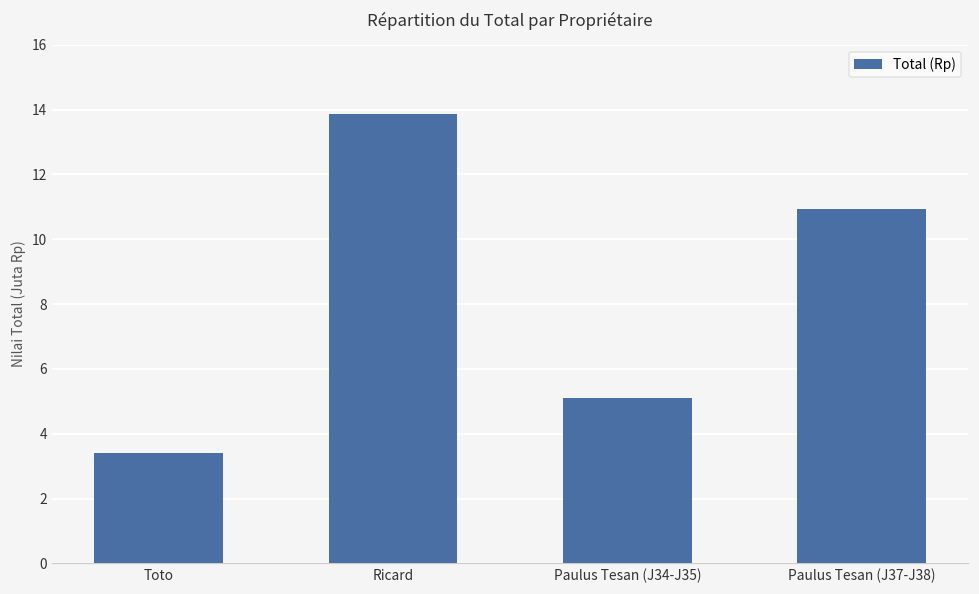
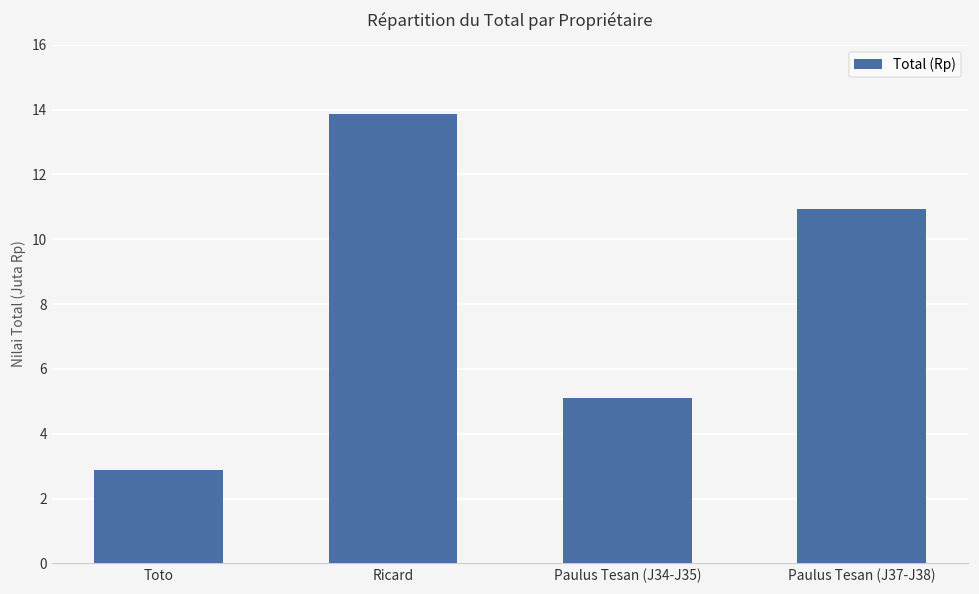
  {
-   "Toto": 3.4,
+   "Toto": 2.9,
    "Ricard": 13.9,
    "Paulus Tesan (J34-J35)": 5.1,
    "Paulus Tesan (J37-J38)": 10.9
  }
